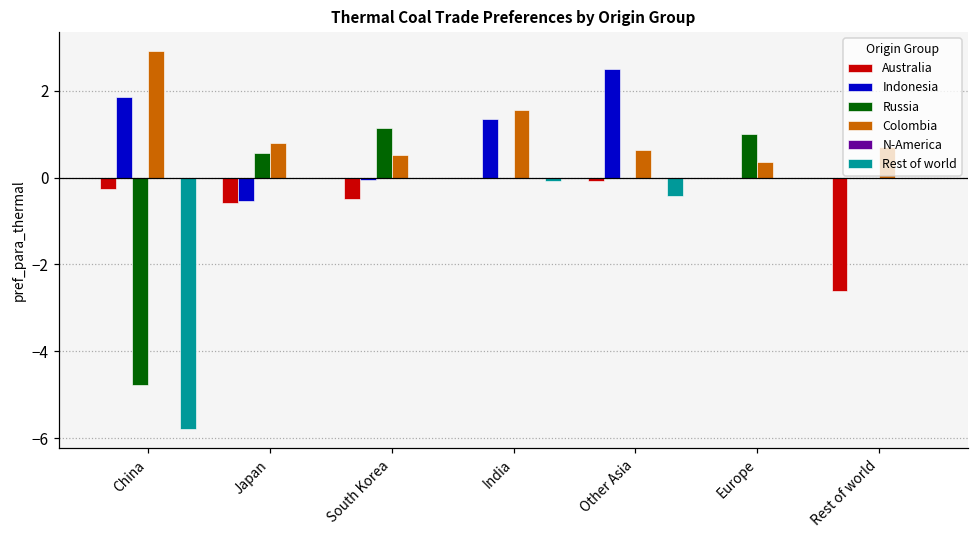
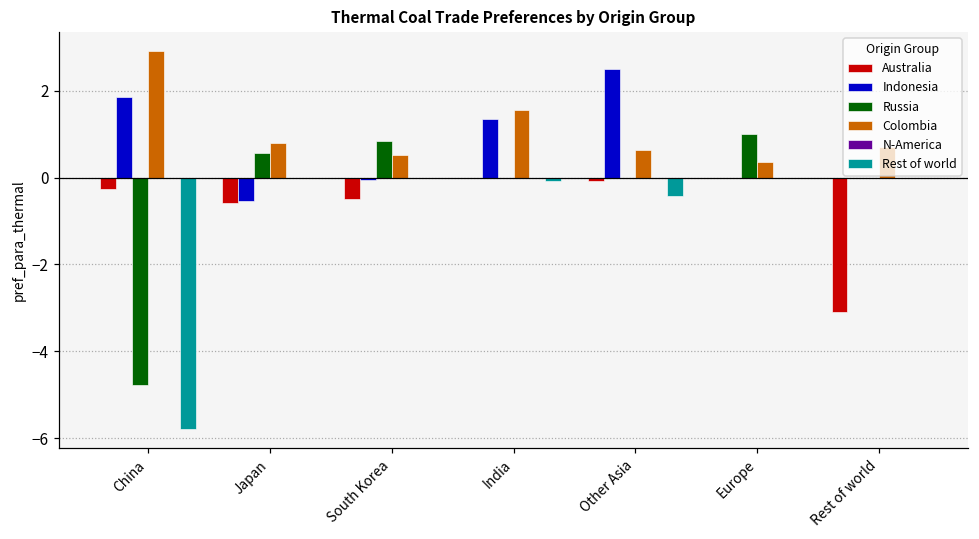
  {
    "Australia": {
      "China": -0.3,
      "Japan": -0.6,
      "South Korea": -0.5,
      "India": 0.0,
      "Other Asia": -0.1,
      "Europe": 0.0,
-     "Rest of world": -2.6
+     "Rest of world": -3.1
    },
    "Indonesia": {
      "China": 1.9,
      "Japan": -0.5,
      "India": 1.3,
      "Other Asia": 2.5,
      "Europe": 0.0,
      "Rest of world": 0.0
    },
    "Russia": {
      "China": -4.8,
      "Japan": 0.6,
-     "South Korea": 1.2,
+     "South Korea": 0.8,
      "India": 0.0,
      "Other Asia": 0.0,
      "Europe": 1.0,
      "Rest of world": 0.0
    },
    "Colombia": {
      "China": 2.9,
      "Japan": 0.8,
      "South Korea": 0.5,
      "India": 1.6,
      "Other Asia": 0.6,
      "Europe": 0.4
    },
    "N-America": {
      "China": 0.0,
      "Japan": 0.0,
      "South Korea": 0.0,
      "India": 0.0,
      "Other Asia": 0.0,
      "Europe": 0.0,
      "Rest of world": 0.0
    },
    "Rest of world": {
      "China": -5.8,
      "Japan": 0.0,
      "South Korea": 0.0,
      "India": -0.1,
      "Other Asia": -0.4,
      "Europe": 0.0,
      "Rest of world": 0.0
    }
  }
